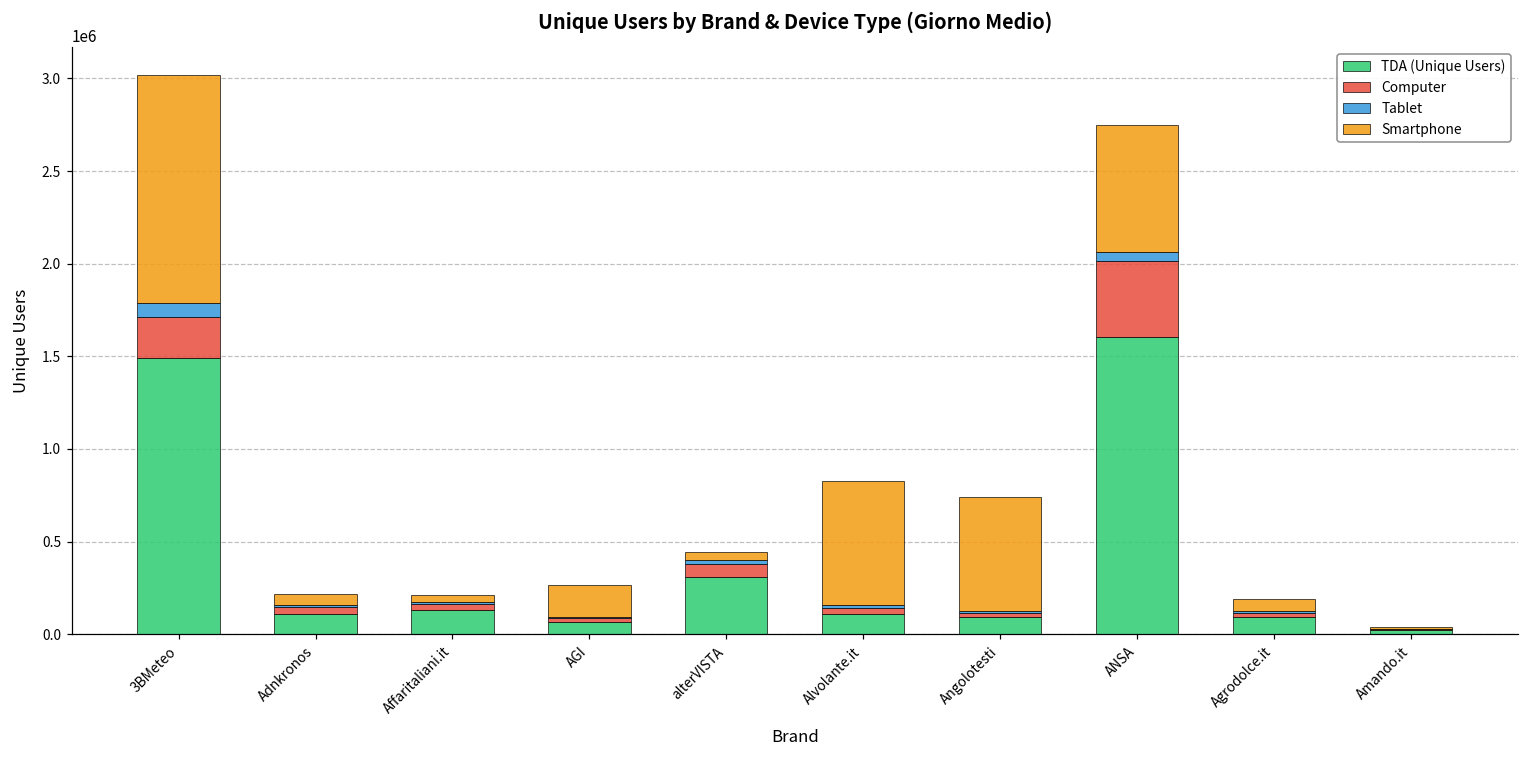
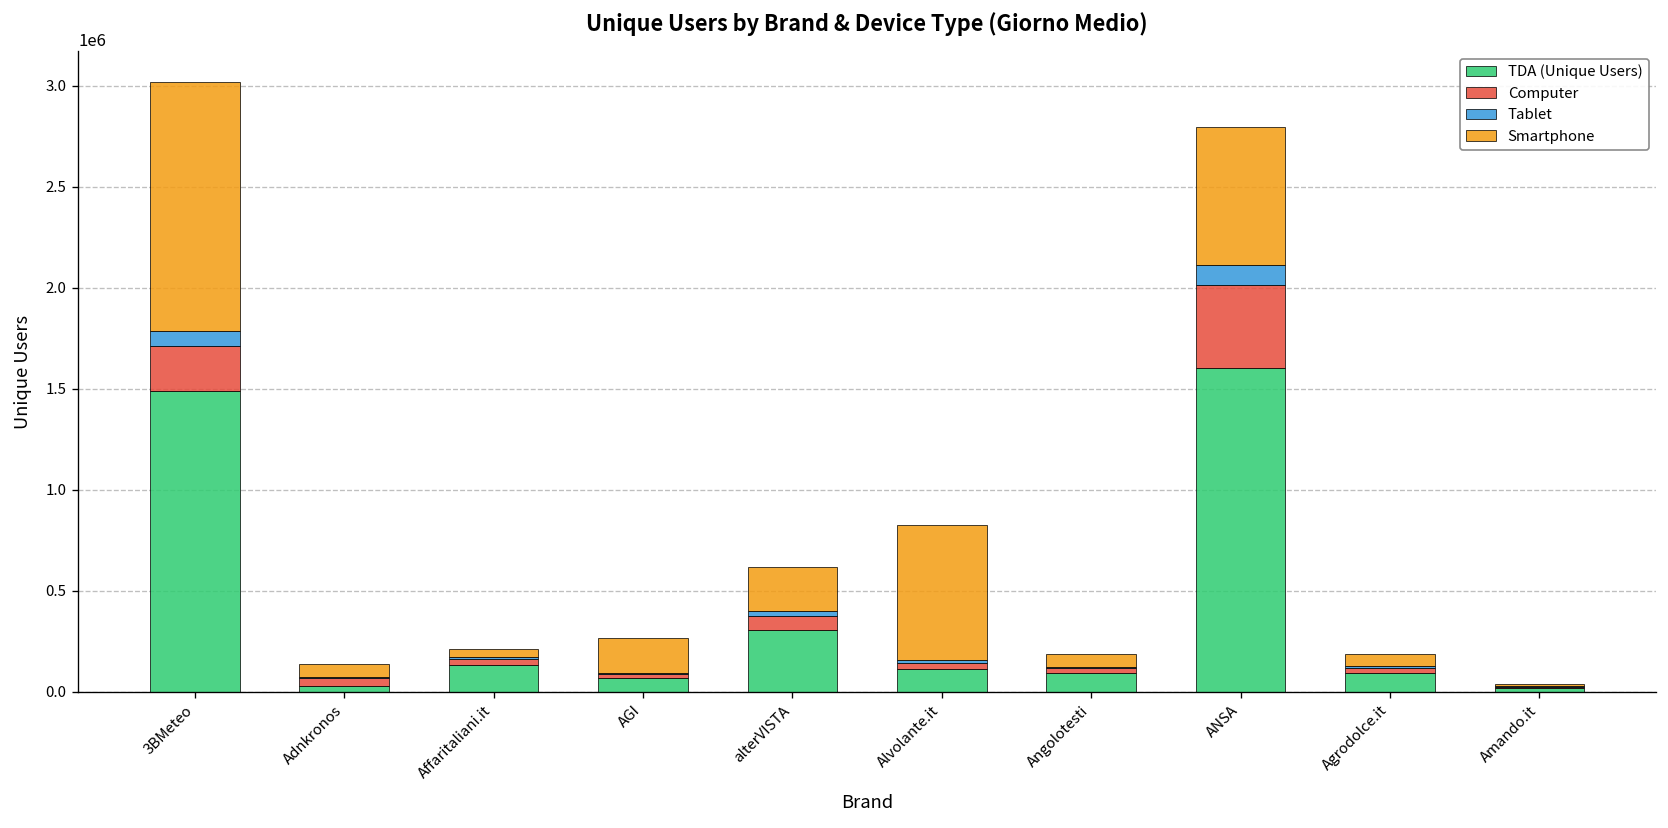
  {
    "TDA (Unique Users)": {
      "3BMeteo": 1490000,
-     "Adnkronos": 110000,
+     "Adnkronos": 30000,
      "Affaritaliani.it": 130000,
      "AGI": 70000,
      "alterVISTA": 310000,
      "Alvolante.it": 110000,
      "Angolotesti": 90000,
      "ANSA": 1600000,
      "Agrodolce.it": 90000,
      "Amando.it": 20000
    },
    "Computer": {
      "3BMeteo": 220000,
      "Adnkronos": 40000,
      "Affaritaliani.it": 30000,
      "AGI": 20000,
      "alterVISTA": 70000,
      "Alvolante.it": 30000,
      "Angolotesti": 20000,
      "ANSA": 410000,
      "Agrodolce.it": 20000
    },
    "Tablet": {
      "3BMeteo": 70000,
      "alterVISTA": 20000,
-     "ANSA": 50000
+     "ANSA": 100000
    },
    "Smartphone": {
      "3BMeteo": 1230000,
      "Adnkronos": 60000,
      "Affaritaliani.it": 40000,
      "AGI": 170000,
-     "alterVISTA": 40000,
+     "alterVISTA": 220000,
      "Alvolante.it": 670000,
-     "Angolotesti": 620000,
+     "Angolotesti": 70000,
      "ANSA": 690000,
      "Agrodolce.it": 60000
    }
  }
